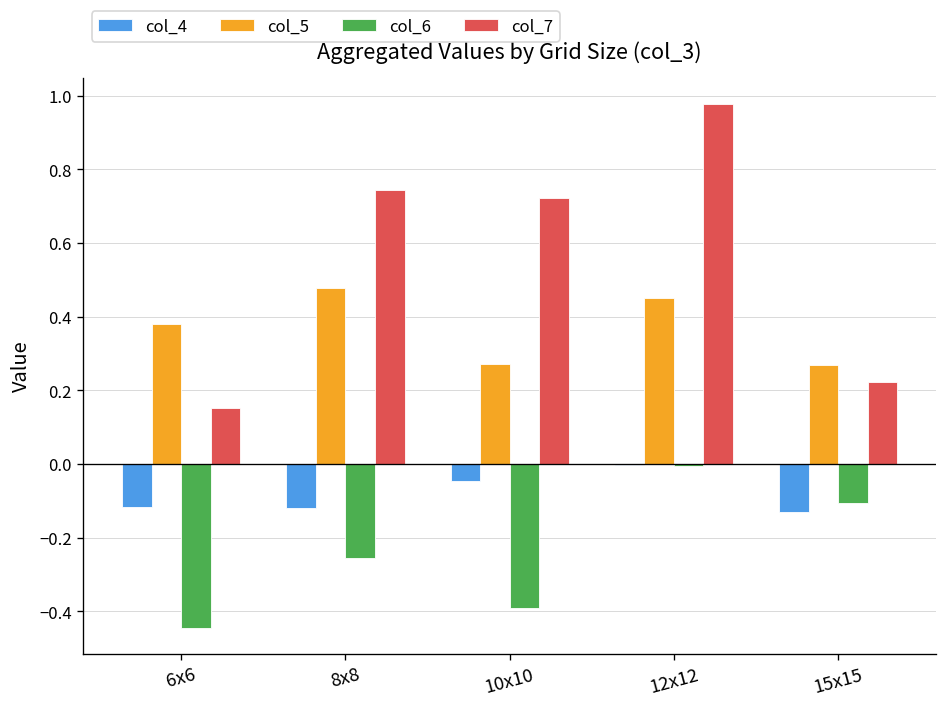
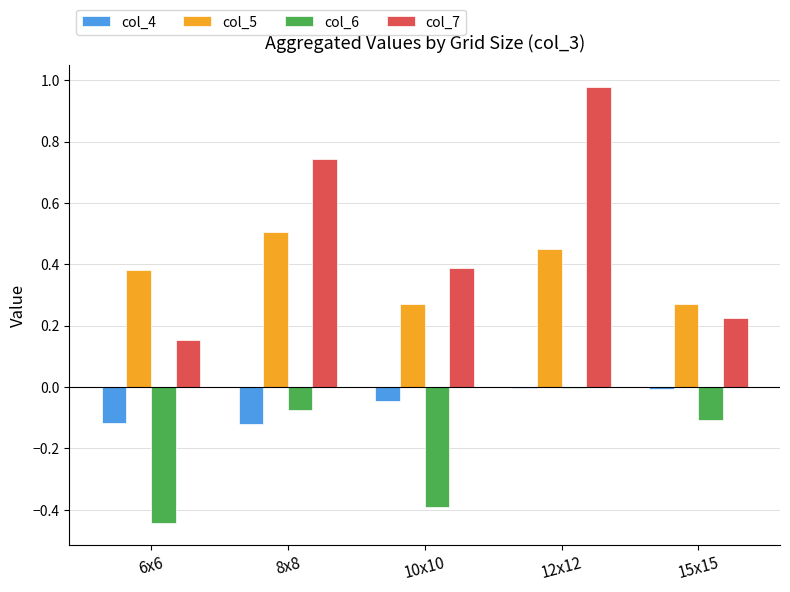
  {
    "col_4": {
      "6x6": -0.12,
      "8x8": -0.12,
      "10x10": -0.05,
-     "15x15": -0.13
+     "15x15": -0.01
    },
    "col_5": {
      "6x6": 0.38,
-     "8x8": 0.48,
+     "8x8": 0.51,
      "10x10": 0.27,
      "12x12": 0.45,
      "15x15": 0.27
    },
    "col_6": {
      "6x6": -0.44,
-     "8x8": -0.26,
+     "8x8": -0.07,
      "10x10": -0.39,
      "15x15": -0.11
    },
    "col_7": {
      "6x6": 0.15,
      "8x8": 0.74,
-     "10x10": 0.72,
+     "10x10": 0.39,
      "12x12": 0.98,
      "15x15": 0.22
    }
  }
